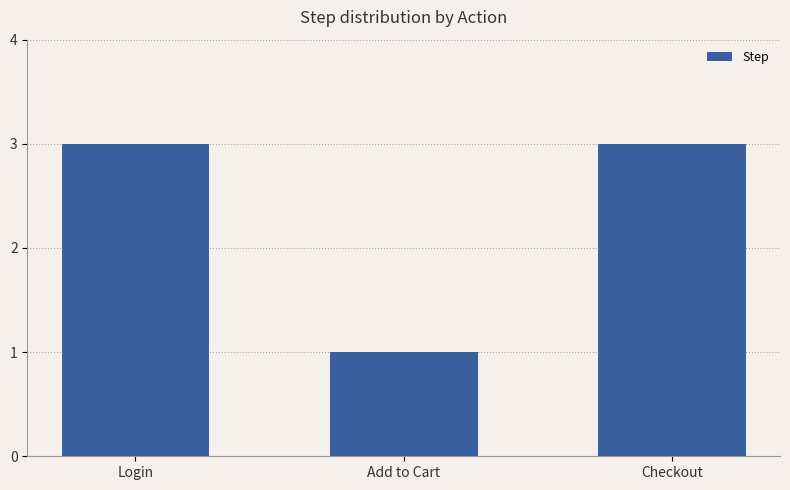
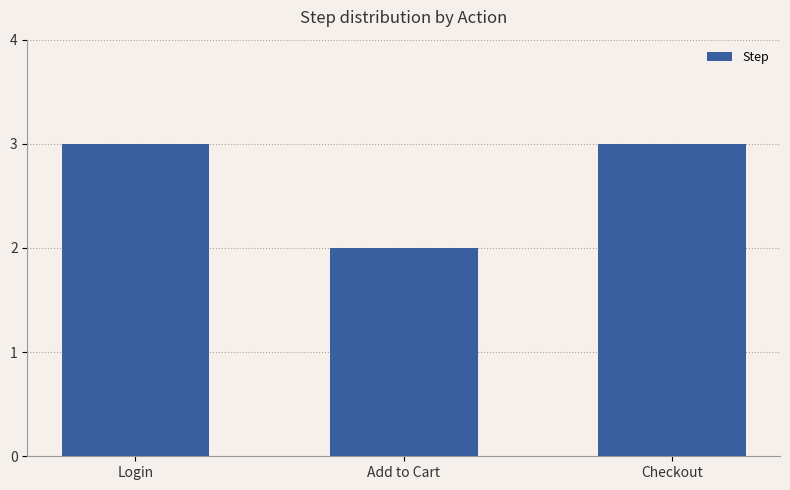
  {
    "Login": 3,
-   "Add to Cart": 1,
+   "Add to Cart": 2,
    "Checkout": 3
  }
